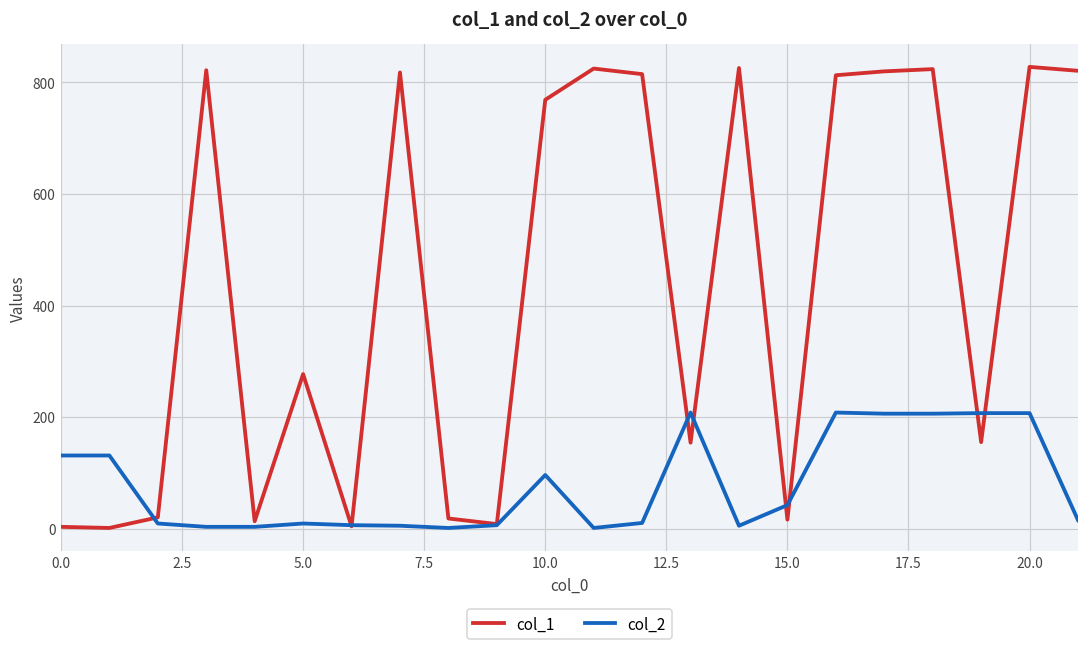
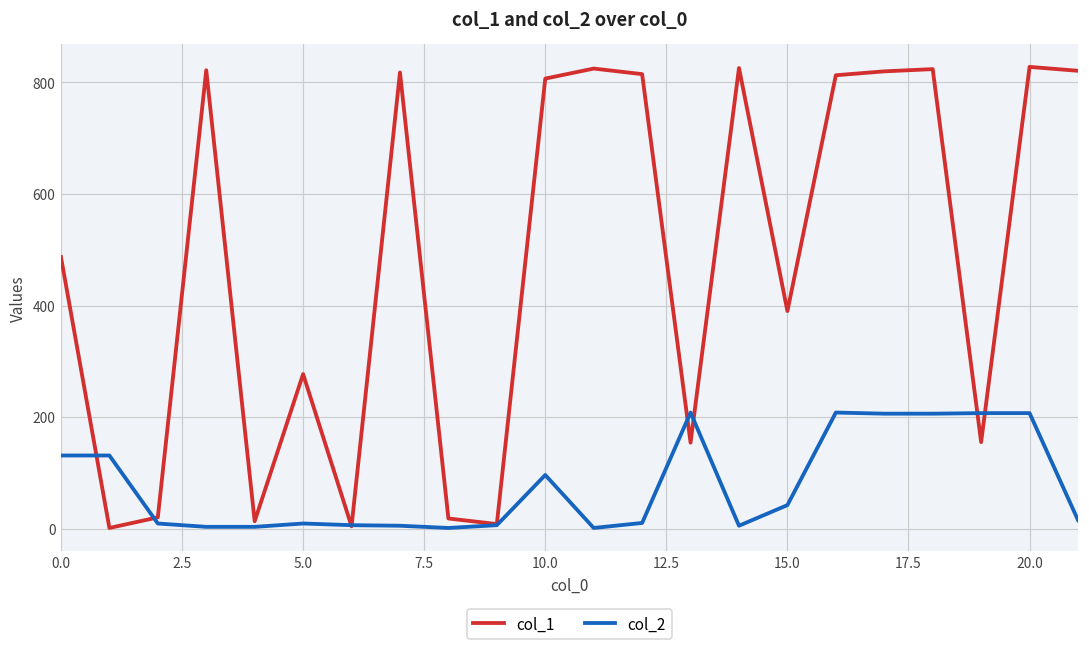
  {
    "col_1": {
-     "0.0": 0,
+     "0.0": 490,
      "5.0": 280,
-     "10.0": 770,
-     "15.0": 20,
+     "10.0": 810,
+     "15.0": 390,
      "20.0": 830
    },
    "col_2": {
      "0.0": 130,
      "5.0": 10,
      "10.0": 100,
      "15.0": 40,
      "20.0": 210
    }
  }
